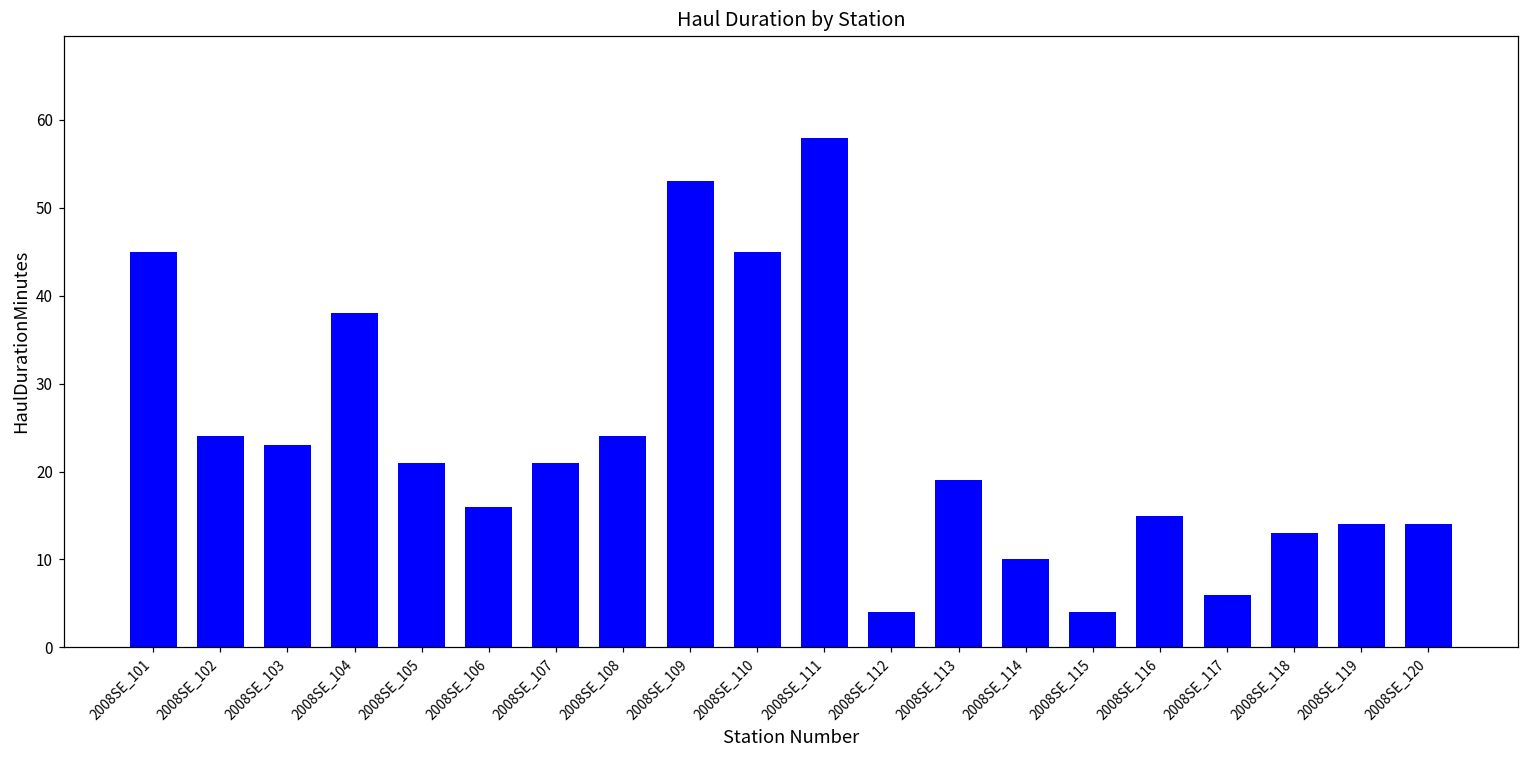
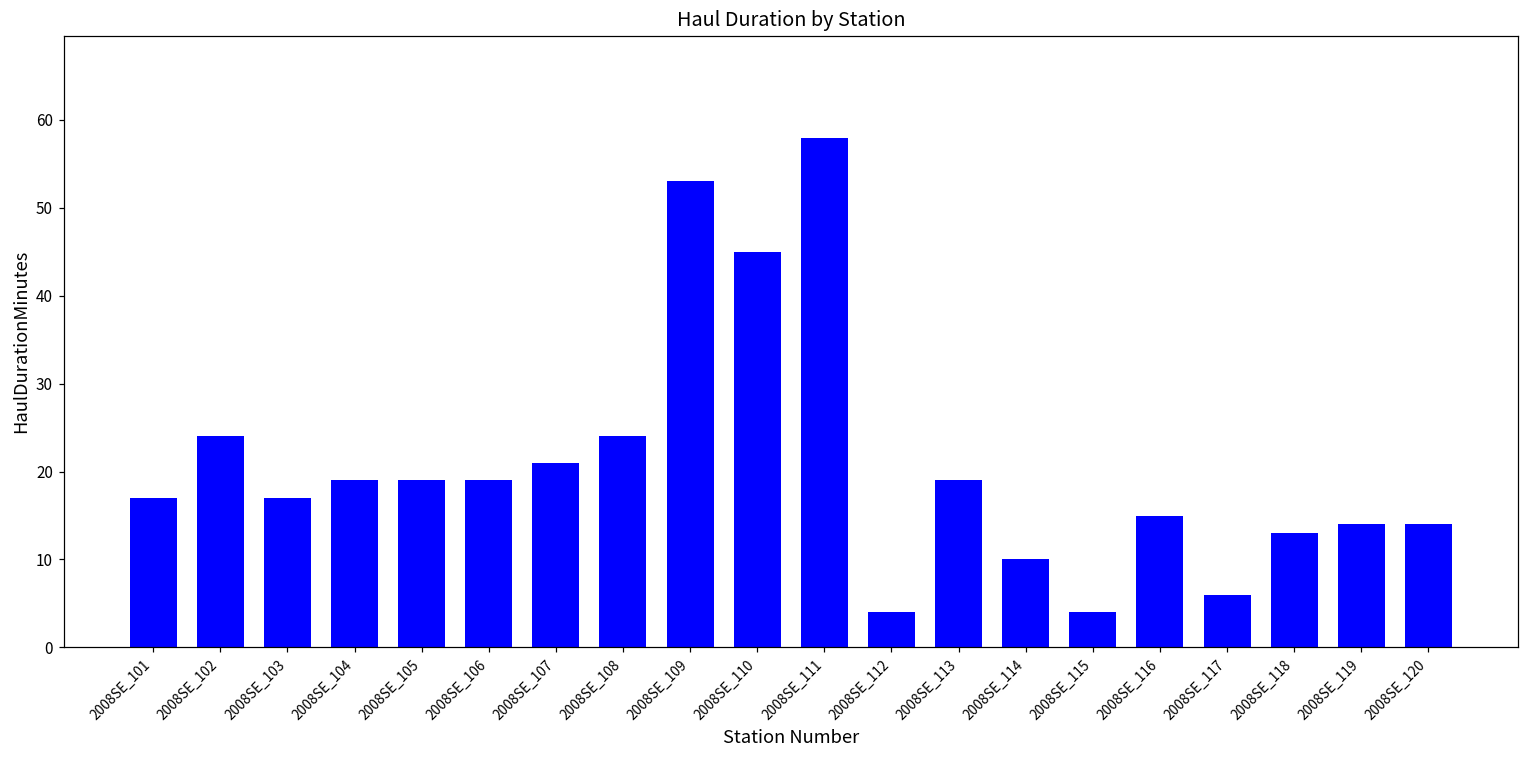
  {
-   "2008SE_101": 45,
+   "2008SE_101": 17,
    "2008SE_102": 24,
-   "2008SE_103": 23,
-   "2008SE_104": 38,
-   "2008SE_105": 21,
-   "2008SE_106": 16,
+   "2008SE_103": 17,
+   "2008SE_104": 19,
+   "2008SE_105": 19,
+   "2008SE_106": 19,
    "2008SE_107": 21,
    "2008SE_108": 24,
    "2008SE_109": 53,
    "2008SE_110": 45,
    "2008SE_111": 58,
    "2008SE_112": 4,
    "2008SE_113": 19,
    "2008SE_114": 10,
    "2008SE_115": 4,
    "2008SE_116": 15,
    "2008SE_117": 6,
    "2008SE_118": 13,
    "2008SE_119": 14,
    "2008SE_120": 14
  }
